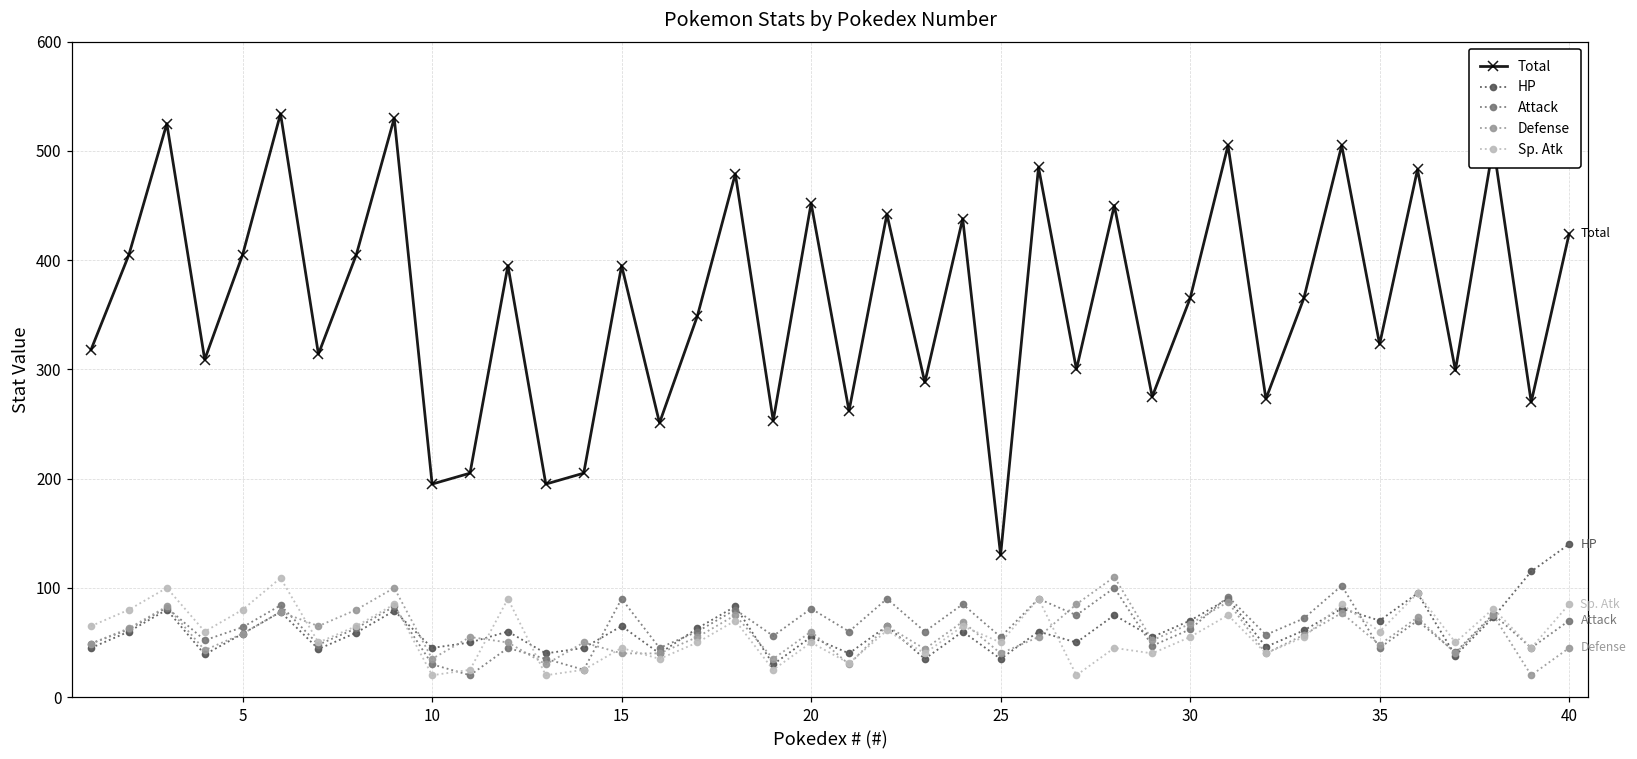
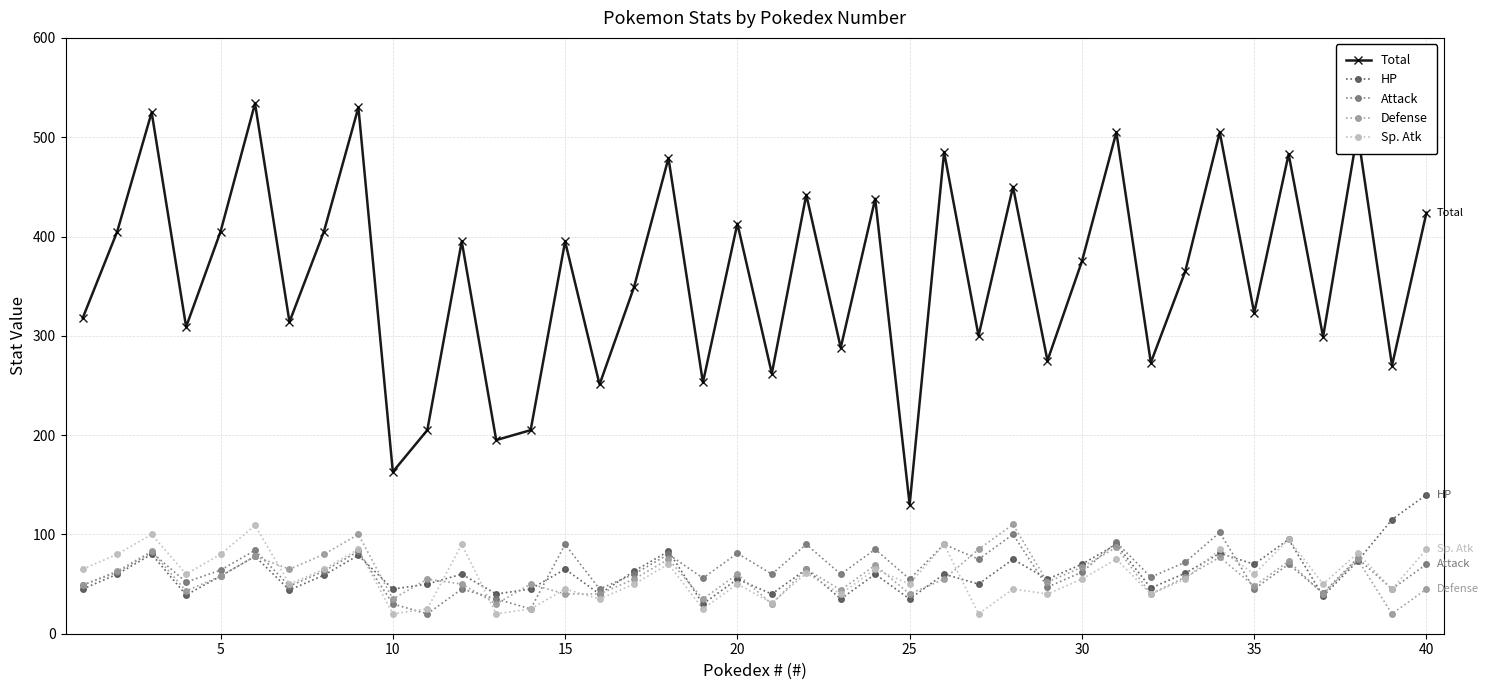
  {
    "Total": {
      "5": 410,
-     "10": 200,
+     "10": 160,
      "15": 400,
-     "20": 450,
+     "20": 410,
      "25": 130,
-     "30": 370,
+     "30": 380,
      "35": 320,
      "40": 420
    }
  }
